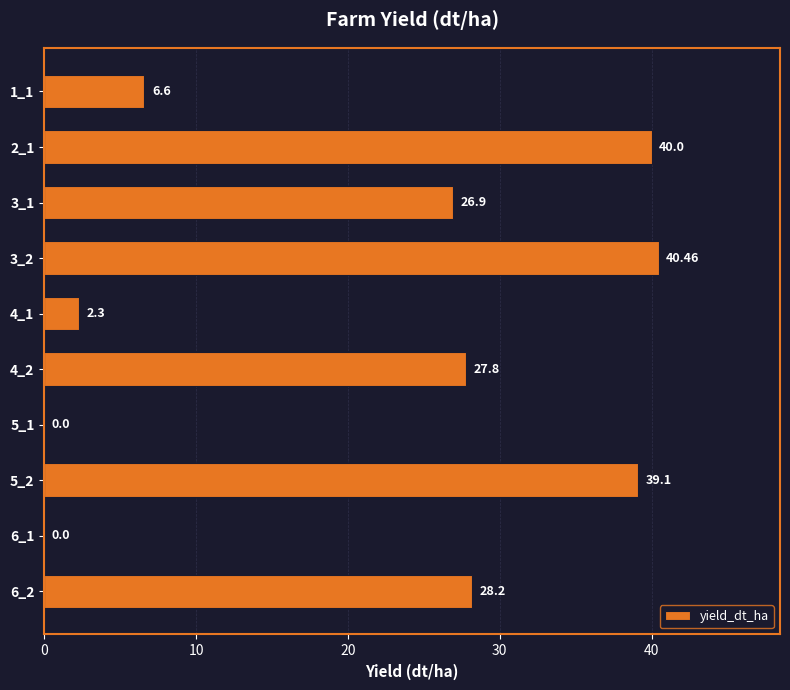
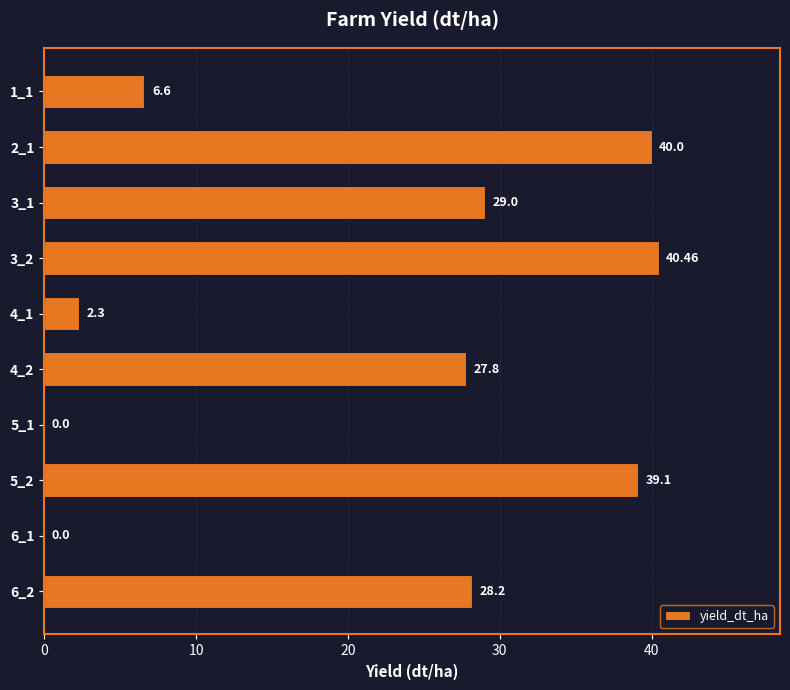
  {
    "1_1": 6.6,
    "2_1": 40.0,
-   "3_1": 26.9,
+   "3_1": 29.0,
    "3_2": 40.46,
    "4_1": 2.3,
    "4_2": 27.8,
    "5_1": 0.0,
    "5_2": 39.1,
    "6_1": 0.0,
    "6_2": 28.2
  }
